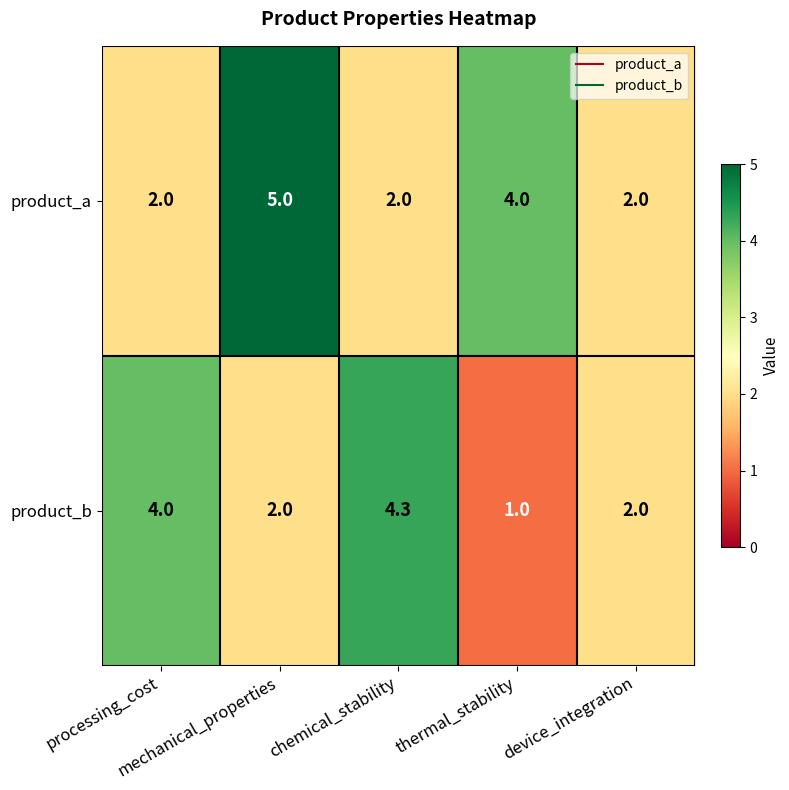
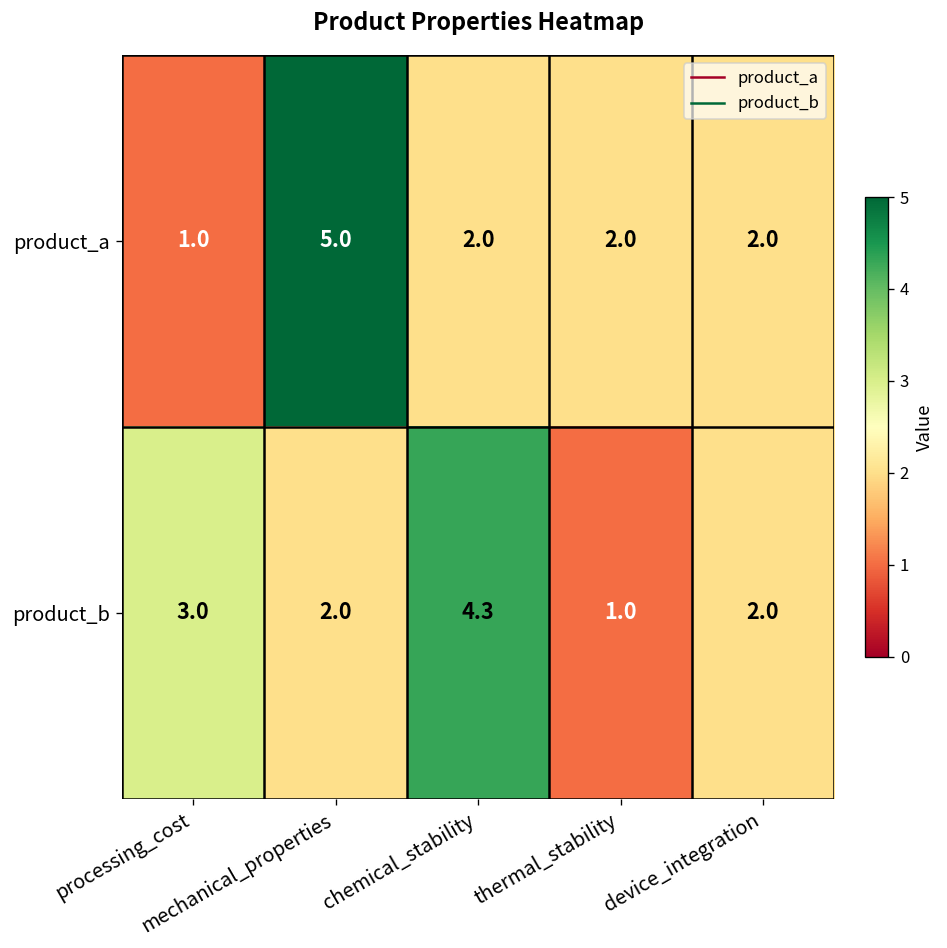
  {
    "product_a": {
-     "processing_cost": 2.0,
+     "processing_cost": 1.0,
      "mechanical_properties": 5.0,
      "chemical_stability": 2.0,
-     "thermal_stability": 4.0,
+     "thermal_stability": 2.0,
      "device_integration": 2.0
    },
    "product_b": {
-     "processing_cost": 4.0,
+     "processing_cost": 3.0,
      "mechanical_properties": 2.0,
      "chemical_stability": 4.3,
      "thermal_stability": 1.0,
      "device_integration": 2.0
    }
  }
